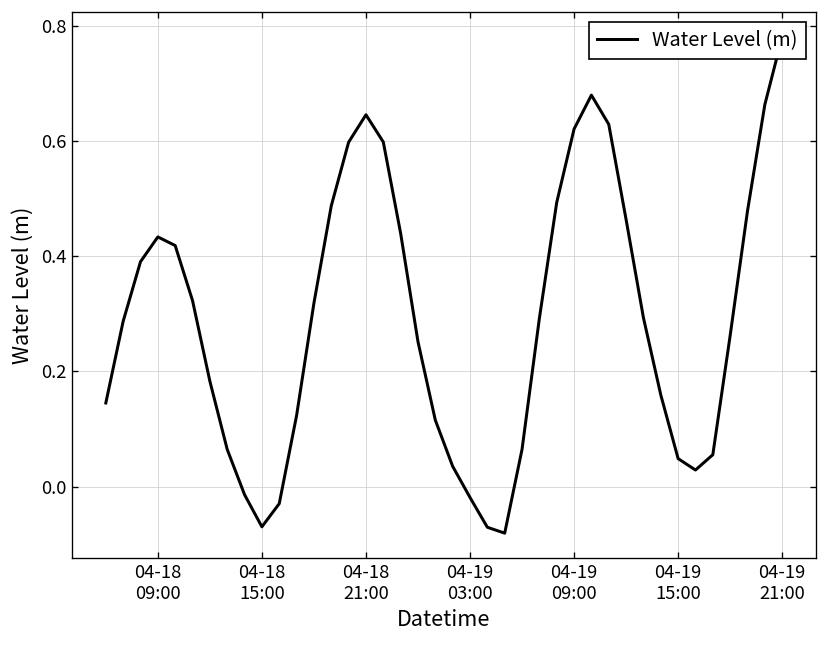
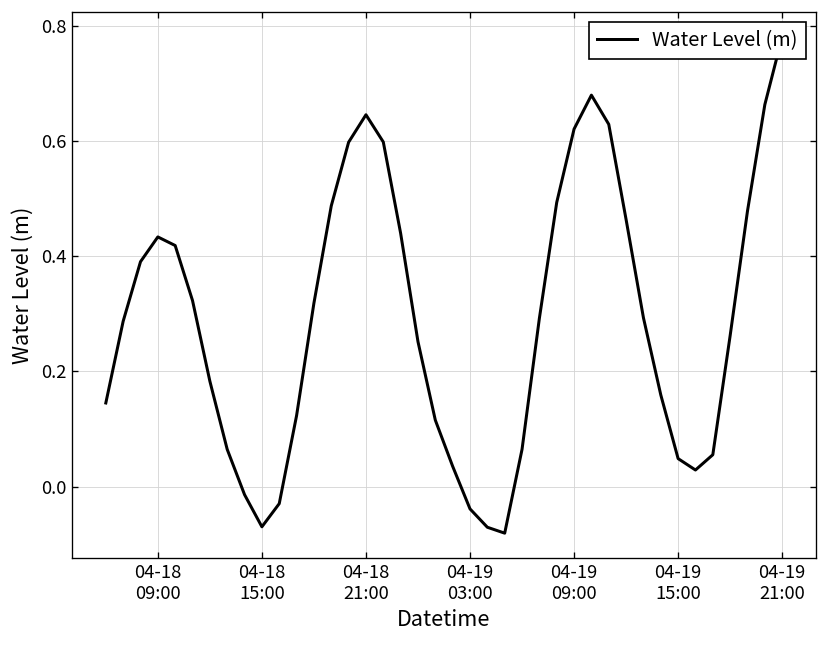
  {
    "04-18 09:00": 0.43,
    "04-18 15:00": -0.07,
    "04-18 21:00": 0.65,
-   "04-19 03:00": -0.02,
+   "04-19 03:00": -0.04,
    "04-19 09:00": 0.62,
    "04-19 15:00": 0.05
  }
